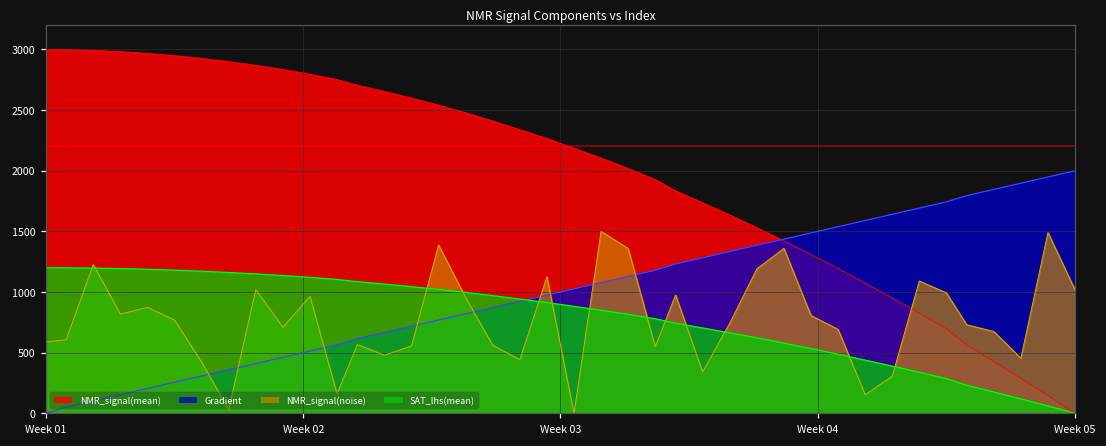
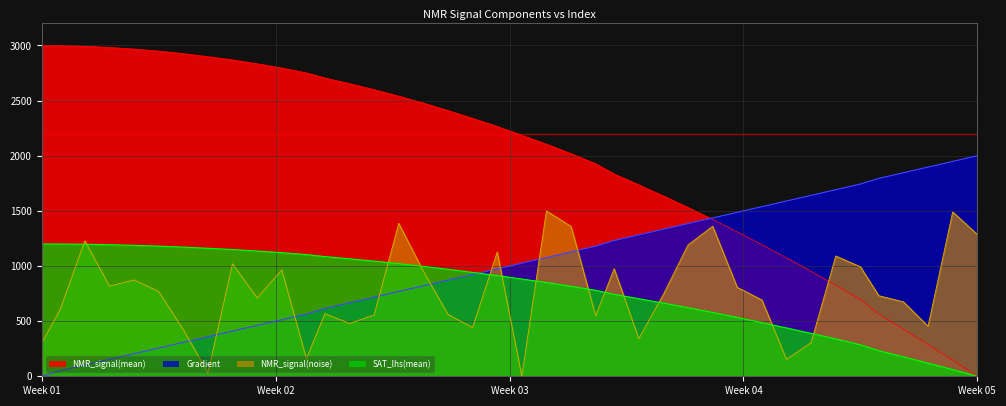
  {
    "NMR_signal(mean)": {
      "Week 01": 3000
    },
    "Gradient": {
      "Week 01": 0,
      "Week 05": 2000
    },
    "NMR_signal(noise)": {
-     "Week 01": 590,
-     "Week 05": 1020
+     "Week 01": 300,
+     "Week 05": 1290
    },
    "SAT_lhs(mean)": {
      "Week 01": 1200
    }
  }
